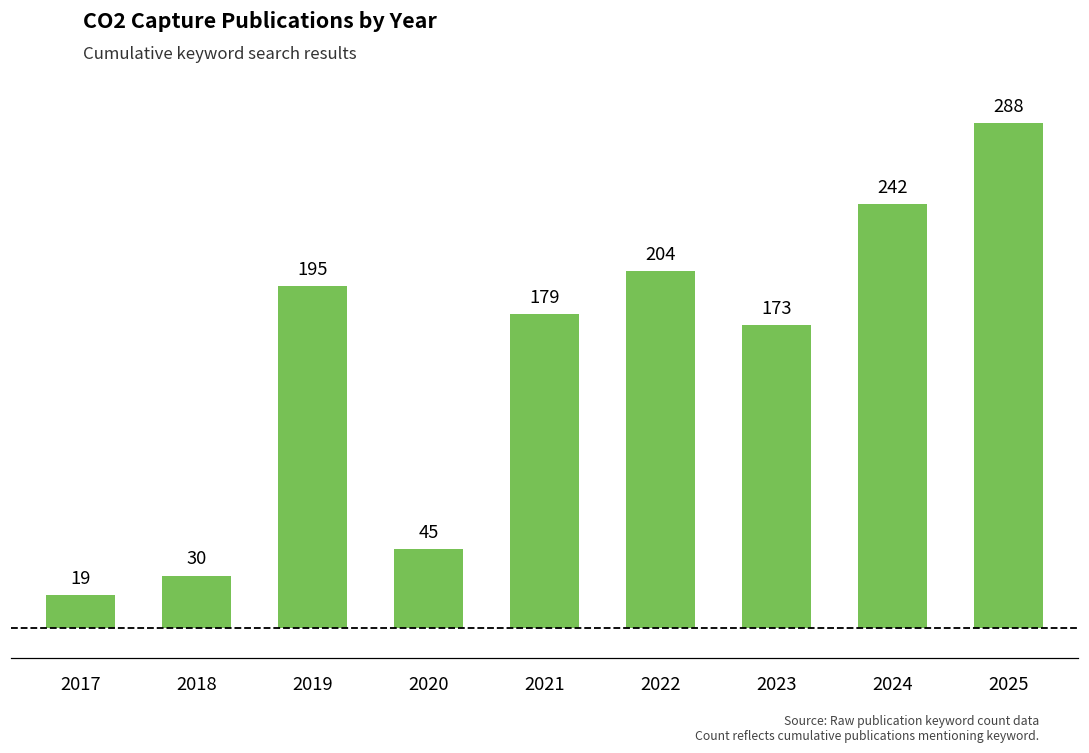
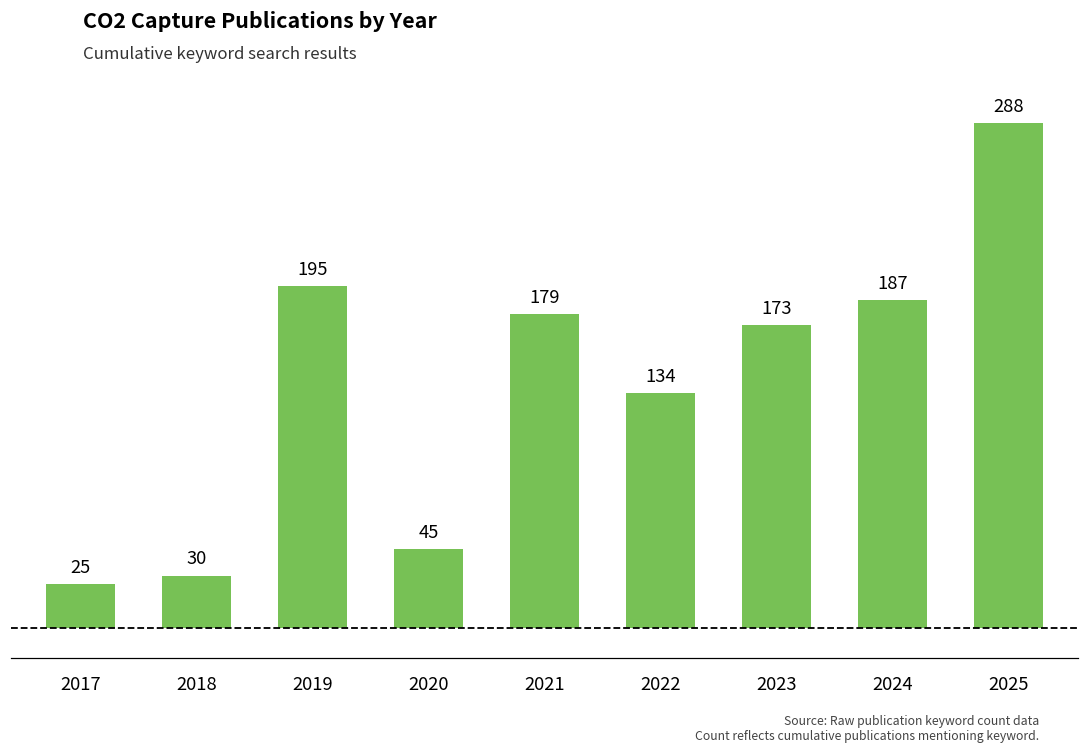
  {
-   "2017": 19,
+   "2017": 25,
    "2018": 30,
    "2019": 195,
    "2020": 45,
    "2021": 179,
-   "2022": 204,
+   "2022": 134,
    "2023": 173,
-   "2024": 242,
+   "2024": 187,
    "2025": 288
  }
